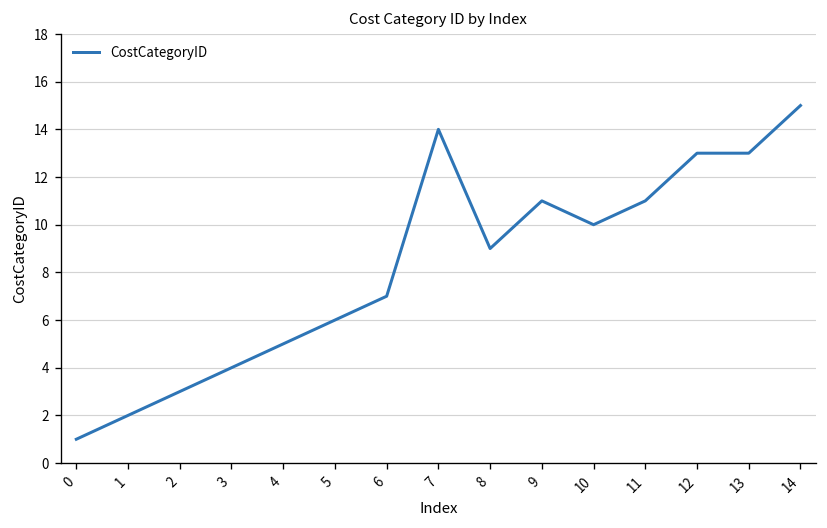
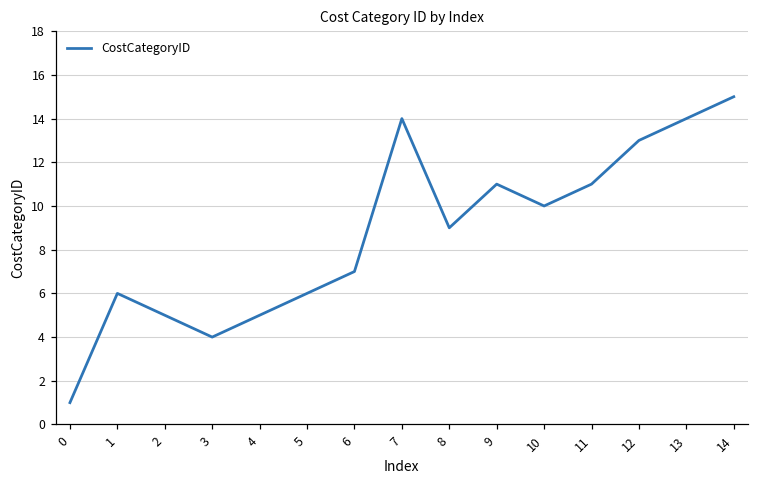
  {
    "0": 1,
-   "1": 2,
-   "2": 3,
+   "1": 6,
+   "2": 5,
    "3": 4,
    "4": 5,
    "5": 6,
    "6": 7,
    "7": 14,
    "8": 9,
    "9": 11,
    "10": 10,
    "11": 11,
    "12": 13,
-   "13": 13,
+   "13": 14,
    "14": 15
  }
